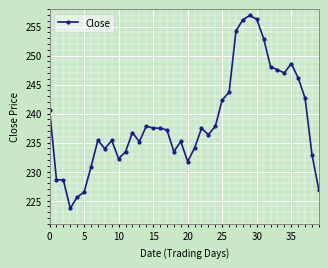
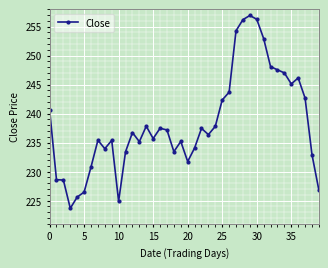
  {
    "0": 241,
    "5": 226,
-   "10": 232,
-   "15": 238,
+   "10": 225,
+   "15": 236,
    "20": 232,
    "25": 242,
    "30": 256,
-   "35": 249
+   "35": 245
  }
